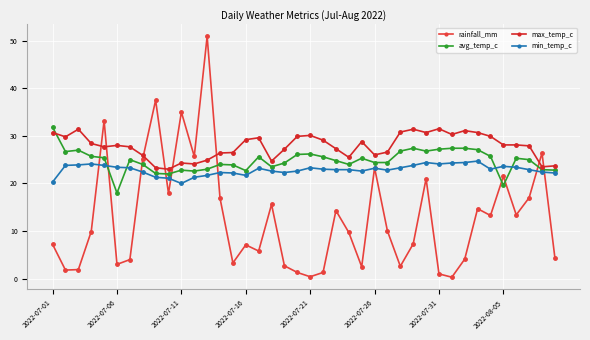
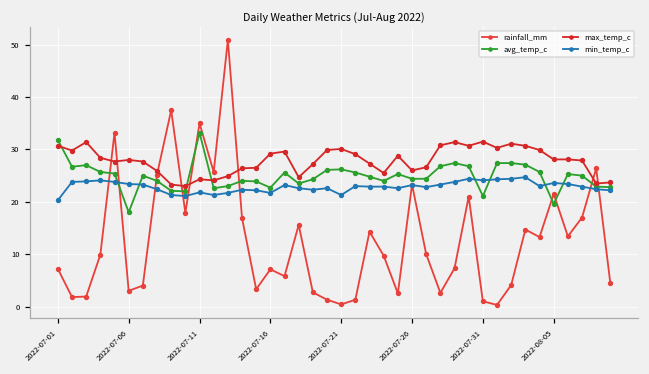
  {
    "avg_temp_c": {
      "2022-07-01": 32,
      "2022-07-06": 18,
-     "2022-07-11": 23,
+     "2022-07-11": 33,
      "2022-07-16": 23,
      "2022-07-21": 26,
      "2022-07-26": 24,
-     "2022-07-31": 27,
+     "2022-07-31": 21,
      "2022-08-05": 20
    },
    "min_temp_c": {
      "2022-07-01": 20,
      "2022-07-06": 23,
-     "2022-07-11": 20,
+     "2022-07-11": 22,
      "2022-07-16": 22,
-     "2022-07-21": 23,
+     "2022-07-21": 21,
      "2022-07-31": 24,
      "2022-08-05": 24
    }
  }
